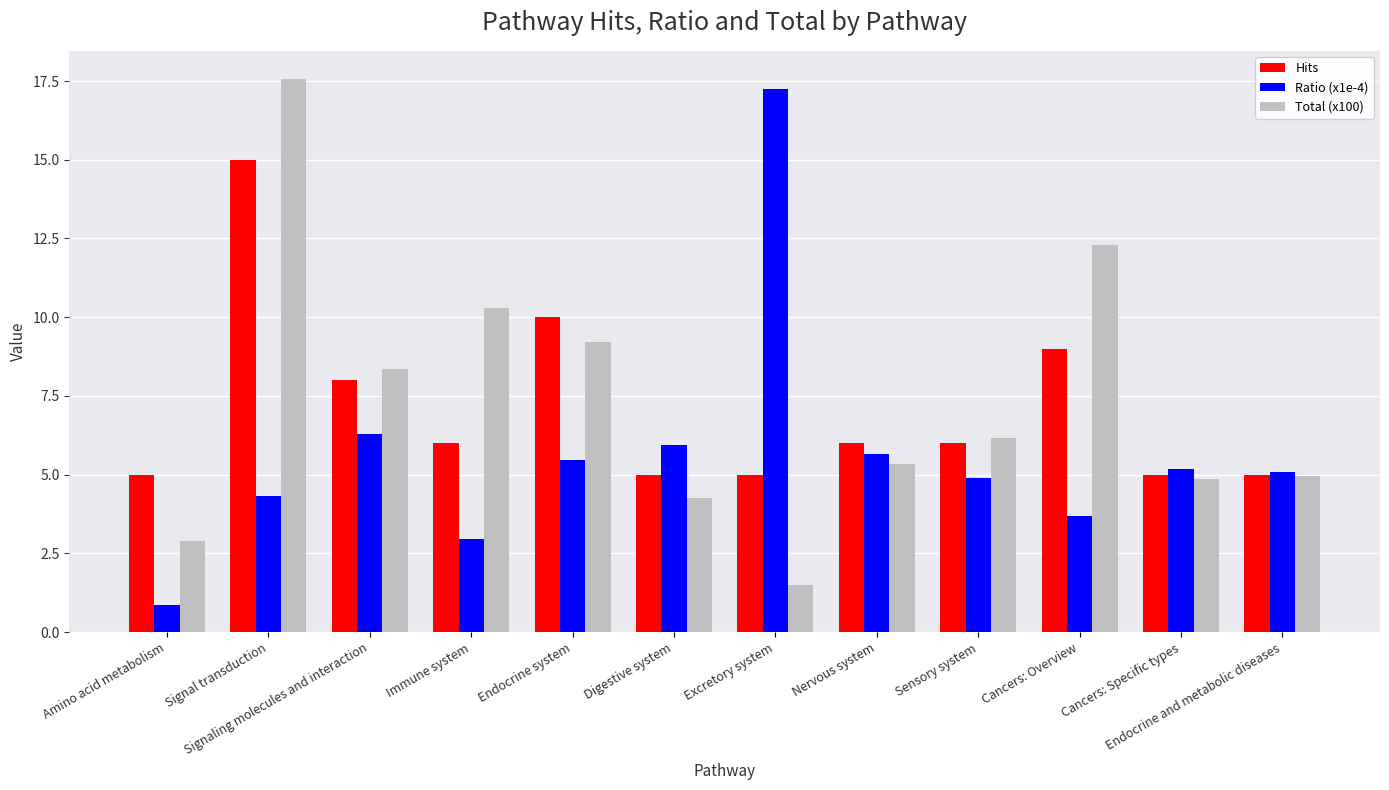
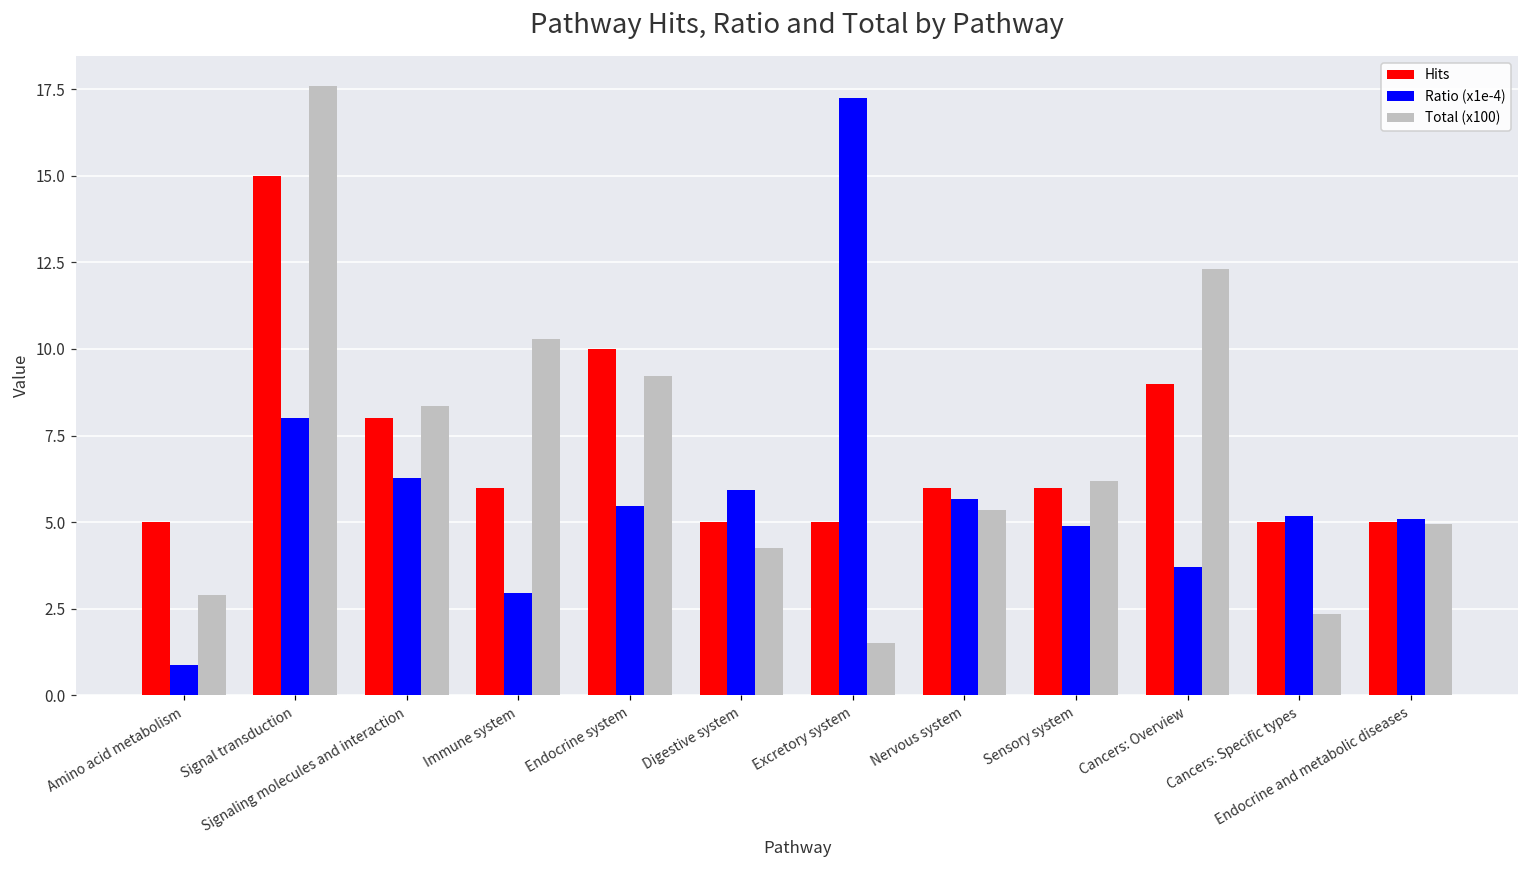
  {
    "Hits": {
      "Amino acid metabolism": 5.0,
      "Signal transduction": 15.0,
      "Signaling molecules and interaction": 8.0,
      "Immune system": 6.0,
      "Endocrine system": 10.0,
      "Digestive system": 5.0,
      "Excretory system": 5.0,
      "Nervous system": 6.0,
      "Sensory system": 6.0,
      "Cancers: Overview": 9.0,
      "Cancers: Specific types": 5.0,
      "Endocrine and metabolic diseases": 5.0
    },
    "Ratio (x1e-4)": {
      "Amino acid metabolism": 0.9,
-     "Signal transduction": 4.3,
+     "Signal transduction": 8.0,
      "Signaling molecules and interaction": 6.3,
      "Immune system": 2.9,
      "Endocrine system": 5.5,
      "Digestive system": 5.9,
      "Excretory system": 17.2,
      "Nervous system": 5.7,
      "Sensory system": 4.9,
      "Cancers: Overview": 3.7,
      "Cancers: Specific types": 5.2,
      "Endocrine and metabolic diseases": 5.1
    },
    "Total (x100)": {
      "Amino acid metabolism": 2.9,
      "Signal transduction": 17.6,
      "Signaling molecules and interaction": 8.4,
      "Immune system": 10.3,
      "Endocrine system": 9.2,
      "Digestive system": 4.3,
      "Excretory system": 1.5,
      "Nervous system": 5.4,
      "Sensory system": 6.2,
      "Cancers: Overview": 12.3,
-     "Cancers: Specific types": 4.9,
+     "Cancers: Specific types": 2.3,
      "Endocrine and metabolic diseases": 5.0
    }
  }
